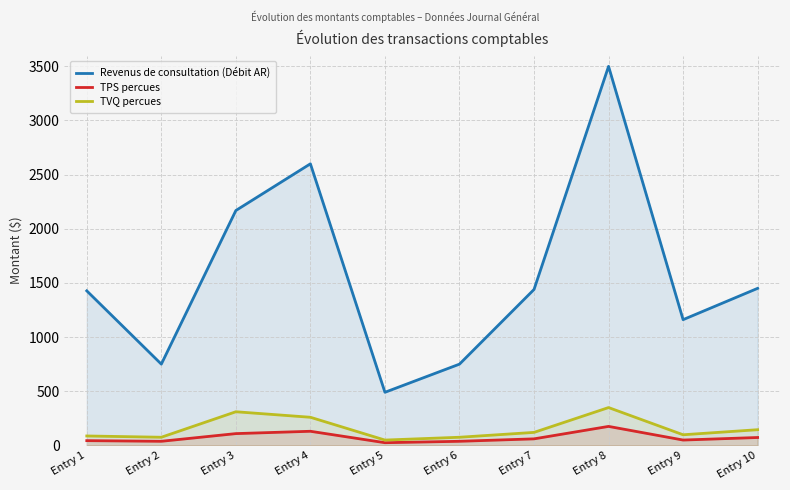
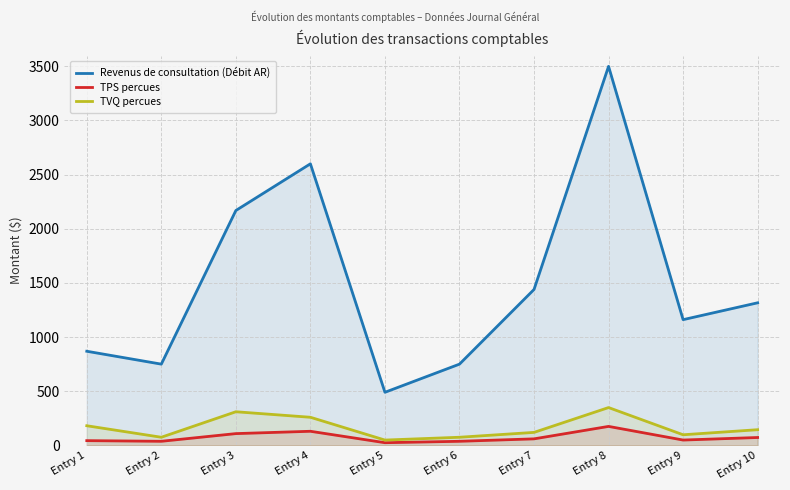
  {
    "Revenus de consultation (Débit AR)": {
-     "Entry 1": 1430,
+     "Entry 1": 870,
      "Entry 2": 750,
      "Entry 3": 2170,
      "Entry 4": 2600,
      "Entry 5": 490,
      "Entry 6": 750,
      "Entry 7": 1440,
      "Entry 8": 3500,
      "Entry 9": 1160,
-     "Entry 10": 1450
+     "Entry 10": 1320
    },
    "TPS percues": {
      "Entry 1": 40,
      "Entry 2": 40,
      "Entry 3": 110,
      "Entry 4": 130,
      "Entry 5": 20,
      "Entry 6": 40,
      "Entry 7": 60,
      "Entry 8": 180,
      "Entry 9": 50,
      "Entry 10": 70
    },
    "TVQ percues": {
-     "Entry 1": 90,
+     "Entry 1": 180,
      "Entry 2": 70,
      "Entry 3": 310,
      "Entry 4": 260,
      "Entry 5": 50,
      "Entry 6": 70,
      "Entry 7": 120,
      "Entry 8": 350,
      "Entry 9": 100,
      "Entry 10": 140
    }
  }
